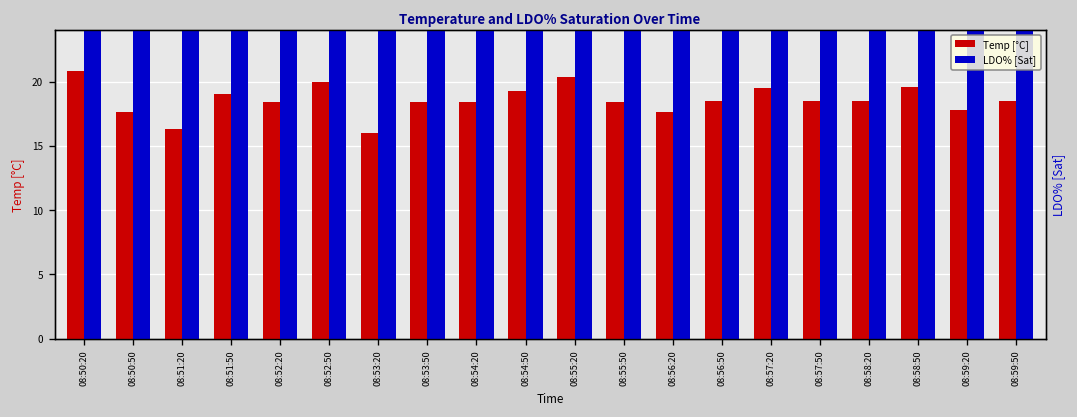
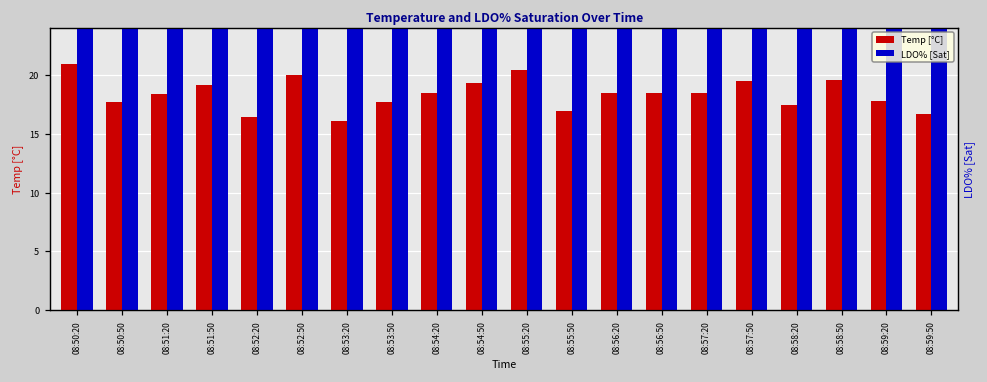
  {
    "Temp [°C]": {
      "08:50:20": 20.9,
      "08:50:50": 17.7,
-     "08:51:20": 16.3,
+     "08:51:20": 18.4,
      "08:51:50": 19.1,
-     "08:52:20": 18.4,
+     "08:52:20": 16.4,
      "08:52:50": 20.0,
      "08:53:20": 16.1,
-     "08:53:50": 18.4,
+     "08:53:50": 17.7,
      "08:54:20": 18.4,
      "08:54:50": 19.3,
      "08:55:20": 20.4,
-     "08:55:50": 18.4,
-     "08:56:20": 17.7,
+     "08:55:50": 17.0,
+     "08:56:20": 18.5,
      "08:56:50": 18.5,
-     "08:57:20": 19.6,
-     "08:57:50": 18.5,
-     "08:58:20": 18.5,
+     "08:57:20": 18.5,
+     "08:57:50": 19.4,
+     "08:58:20": 17.4,
      "08:58:50": 19.6,
      "08:59:20": 17.8,
-     "08:59:50": 18.5
+     "08:59:50": 16.6
    }
  }
